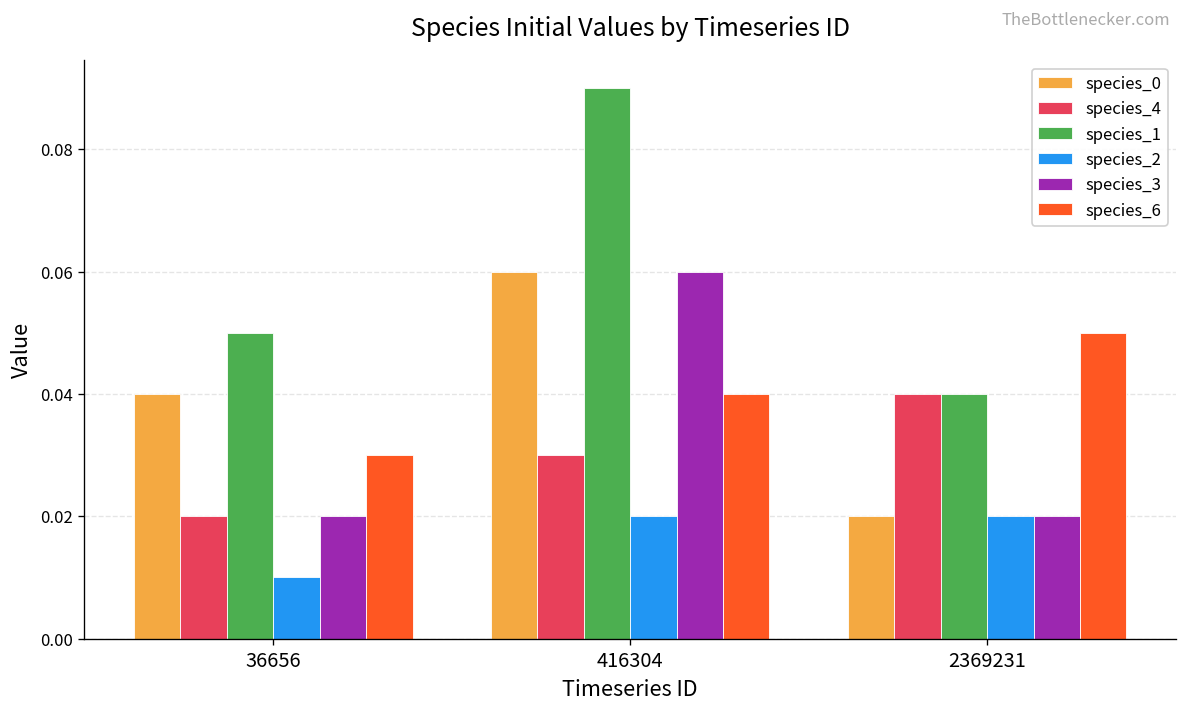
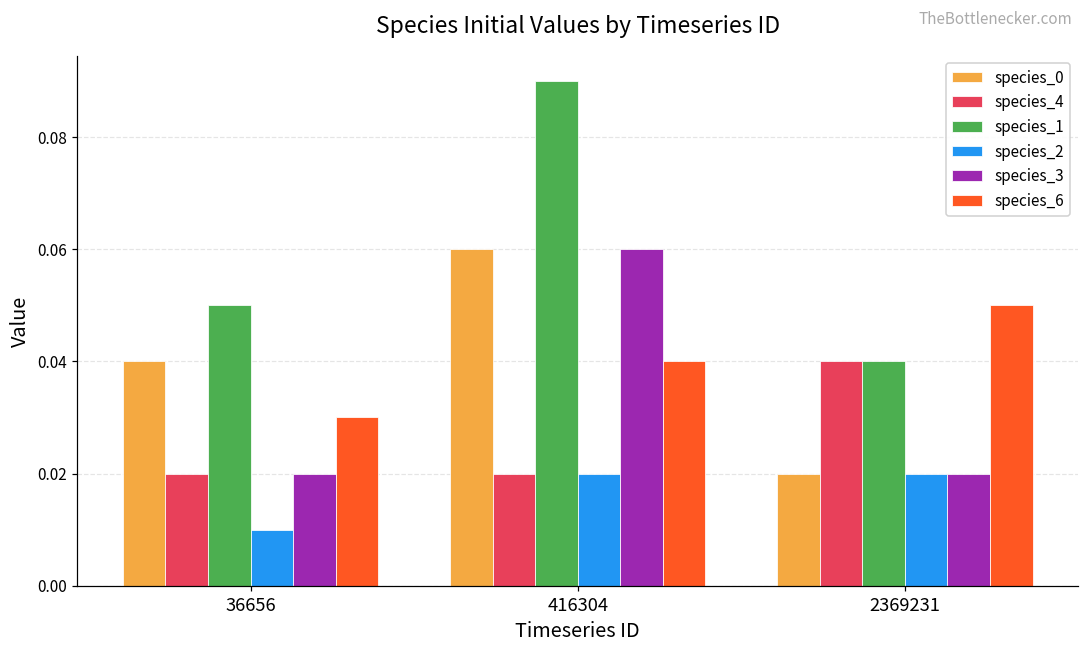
  {
    "species_0": {
      "36656": 0.04,
      "416304": 0.06,
      "2369231": 0.02
    },
    "species_4": {
      "36656": 0.02,
-     "416304": 0.03,
+     "416304": 0.02,
      "2369231": 0.04
    },
    "species_1": {
      "36656": 0.05,
      "416304": 0.09,
      "2369231": 0.04
    },
    "species_2": {
      "36656": 0.01,
      "416304": 0.02,
      "2369231": 0.02
    },
    "species_3": {
      "36656": 0.02,
      "416304": 0.06,
      "2369231": 0.02
    },
    "species_6": {
      "36656": 0.03,
      "416304": 0.04,
      "2369231": 0.05
    }
  }
